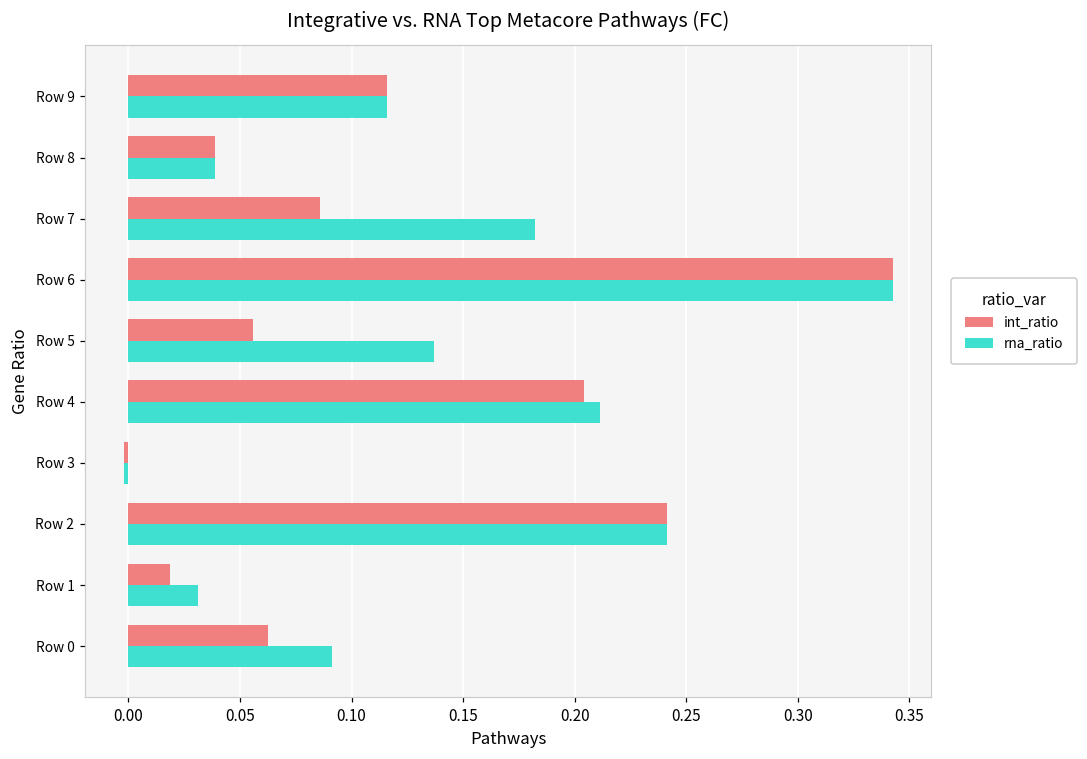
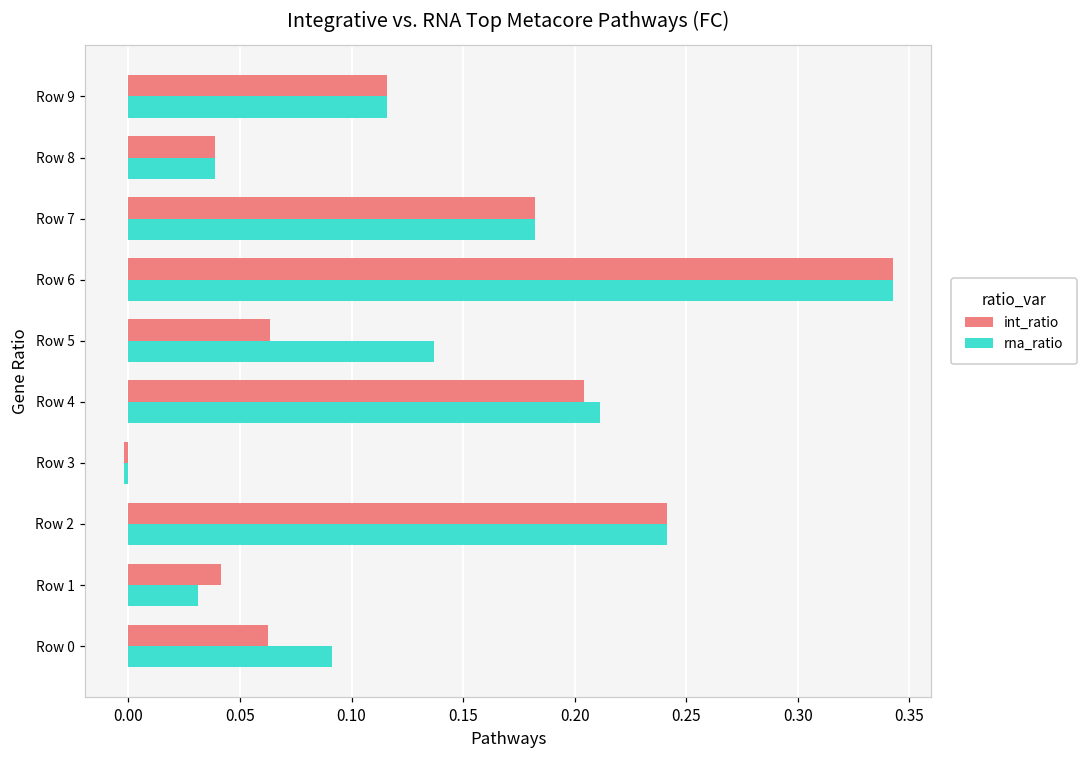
  {
    "int_ratio": {
      "Row 9": 0.116,
      "Row 8": 0.039,
-     "Row 7": 0.086,
+     "Row 7": 0.182,
      "Row 6": 0.343,
-     "Row 5": 0.056,
+     "Row 5": 0.064,
      "Row 4": 0.204,
      "Row 3": -0.002,
      "Row 2": 0.241,
-     "Row 1": 0.019,
+     "Row 1": 0.041,
      "Row 0": 0.063
    },
    "rna_ratio": {
      "Row 9": 0.116,
      "Row 8": 0.039,
      "Row 7": 0.182,
      "Row 6": 0.343,
      "Row 5": 0.137,
      "Row 4": 0.211,
      "Row 3": -0.002,
      "Row 2": 0.241,
      "Row 1": 0.031,
      "Row 0": 0.091
    }
  }
